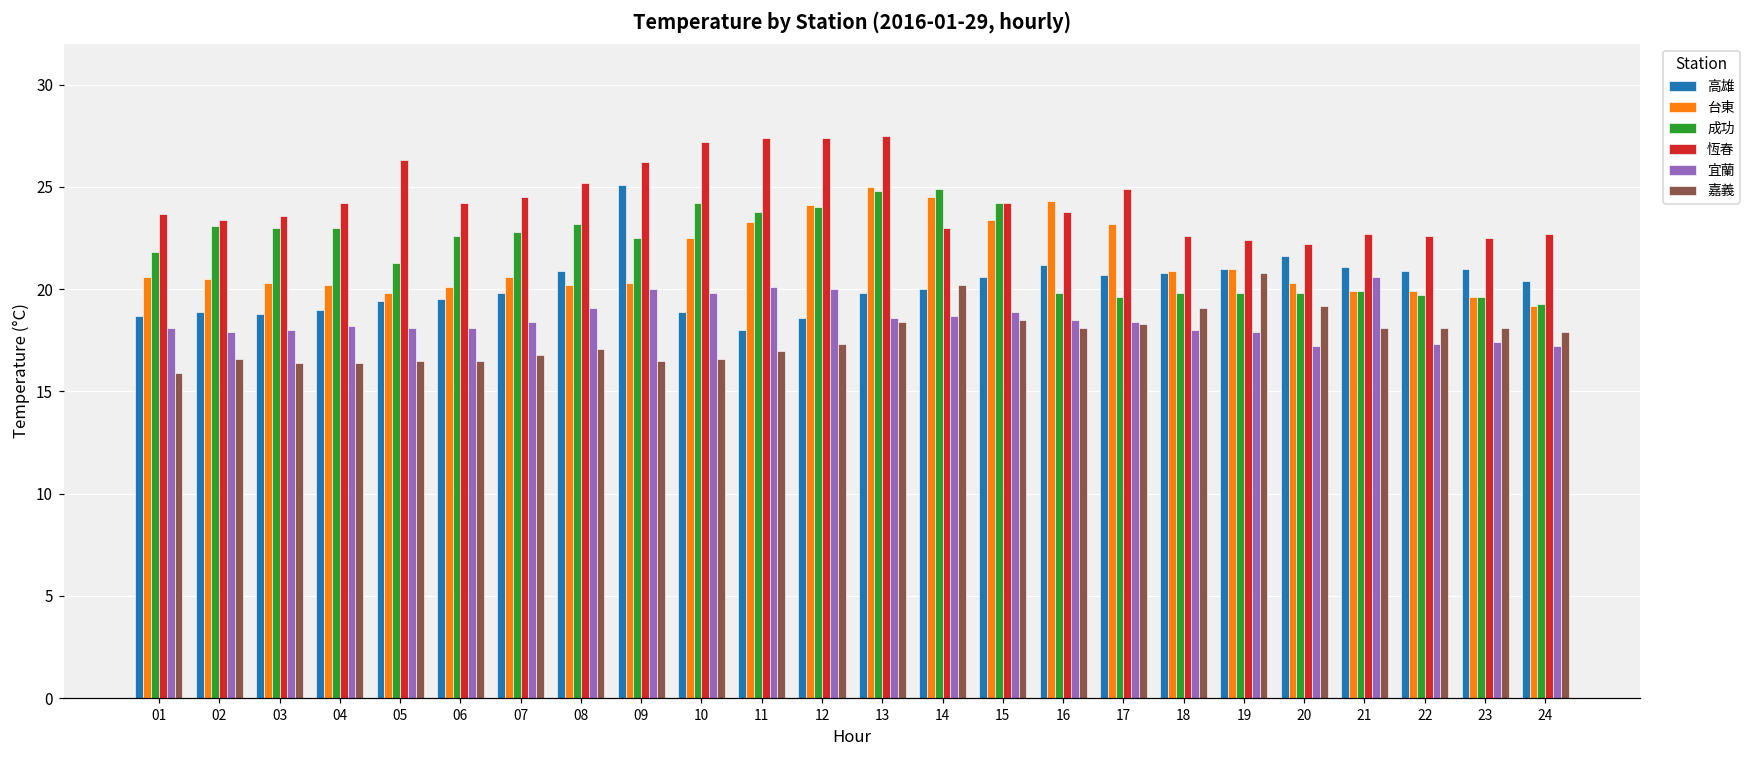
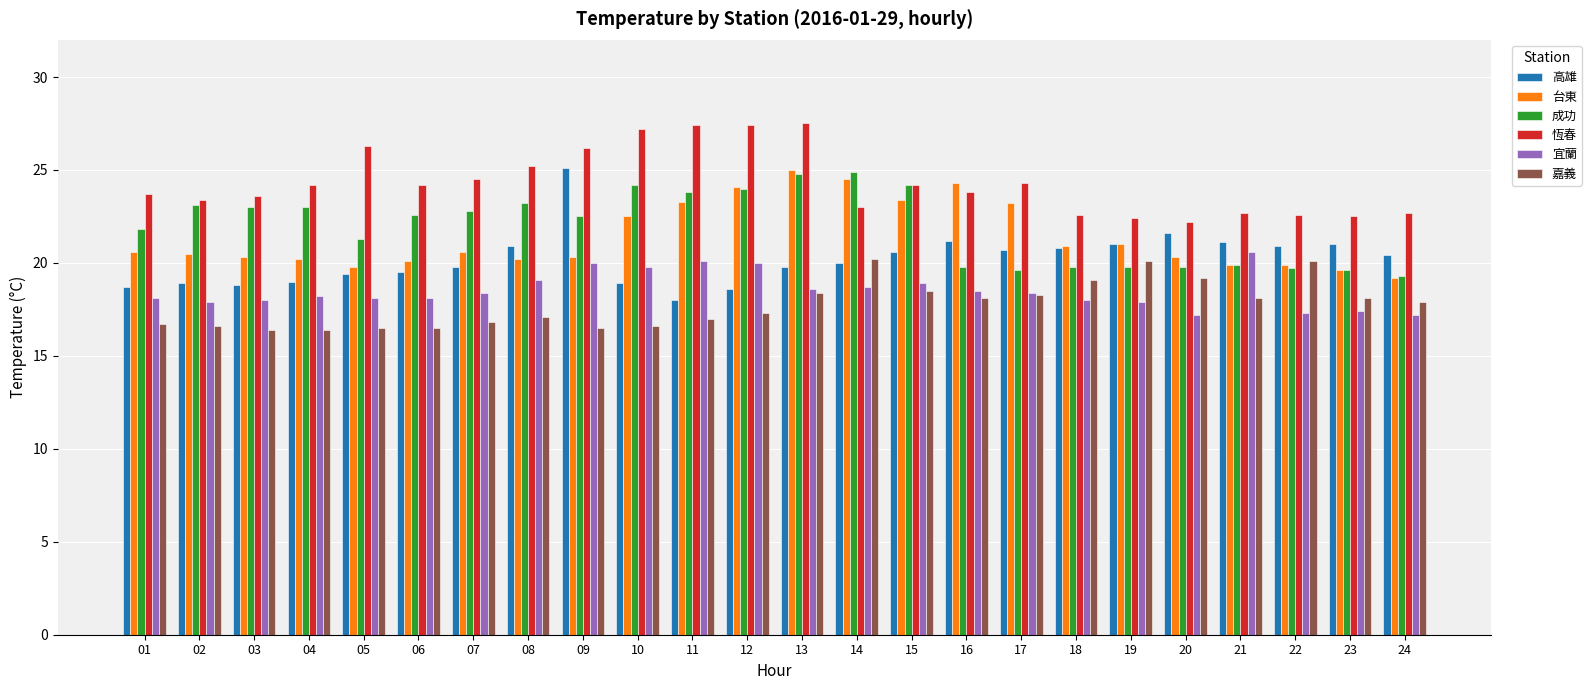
  {
    "高雄": {
      "01": 18.7,
      "02": 18.9,
      "03": 18.8,
      "04": 19.0,
      "05": 19.4,
      "06": 19.5,
      "07": 19.8,
      "08": 20.9,
      "09": 25.1,
      "10": 18.9,
      "11": 18.0,
      "12": 18.6,
      "13": 19.8,
      "14": 20.0,
      "15": 20.6,
      "16": 21.2,
      "17": 20.7,
      "18": 20.8,
      "19": 21.0,
      "20": 21.6,
      "21": 21.1,
      "22": 20.9,
      "23": 21.0,
      "24": 20.4
    },
    "台東": {
      "01": 20.6,
      "02": 20.5,
      "03": 20.3,
      "04": 20.2,
      "05": 19.8,
      "06": 20.1,
      "07": 20.6,
      "08": 20.2,
      "09": 20.3,
      "10": 22.5,
      "11": 23.3,
      "12": 24.1,
      "13": 25.0,
      "14": 24.5,
      "15": 23.4,
      "16": 24.3,
      "17": 23.2,
      "18": 20.9,
      "19": 21.0,
      "20": 20.3,
      "21": 19.9,
      "22": 19.9,
      "23": 19.6,
      "24": 19.2
    },
    "成功": {
      "01": 21.8,
      "02": 23.1,
      "03": 23.0,
      "04": 23.0,
      "05": 21.3,
      "06": 22.6,
      "07": 22.8,
      "08": 23.2,
      "09": 22.5,
      "10": 24.2,
      "11": 23.8,
      "12": 24.0,
      "13": 24.8,
      "14": 24.9,
      "15": 24.2,
      "16": 19.8,
      "17": 19.6,
      "18": 19.8,
      "19": 19.8,
      "20": 19.8,
      "21": 19.9,
      "22": 19.7,
      "23": 19.6,
      "24": 19.3
    },
    "恆春": {
      "01": 23.7,
      "02": 23.4,
      "03": 23.6,
      "04": 24.2,
      "05": 26.3,
      "06": 24.2,
      "07": 24.5,
      "08": 25.2,
      "09": 26.2,
      "10": 27.2,
      "11": 27.4,
      "12": 27.4,
      "13": 27.5,
      "14": 23.0,
      "15": 24.2,
      "16": 23.8,
-     "17": 24.9,
+     "17": 24.3,
      "18": 22.6,
      "19": 22.4,
      "20": 22.2,
      "21": 22.7,
      "22": 22.6,
      "23": 22.5,
      "24": 22.7
    },
    "宜蘭": {
      "01": 18.1,
      "02": 17.9,
      "03": 18.0,
      "04": 18.2,
      "05": 18.1,
      "06": 18.1,
      "07": 18.4,
      "08": 19.1,
      "09": 20.0,
      "10": 19.8,
      "11": 20.1,
      "12": 20.0,
      "13": 18.6,
      "14": 18.7,
      "15": 18.9,
      "16": 18.5,
      "17": 18.4,
      "18": 18.0,
      "19": 17.9,
      "20": 17.2,
      "21": 20.6,
      "22": 17.3,
      "23": 17.4,
      "24": 17.2
    },
    "嘉義": {
-     "01": 15.9,
+     "01": 16.7,
      "02": 16.6,
      "03": 16.4,
      "04": 16.4,
      "05": 16.5,
      "06": 16.5,
      "07": 16.8,
      "08": 17.1,
      "09": 16.5,
      "10": 16.6,
      "11": 17.0,
      "12": 17.3,
      "13": 18.4,
      "14": 20.2,
      "15": 18.5,
      "16": 18.1,
      "17": 18.3,
      "18": 19.1,
-     "19": 20.8,
+     "19": 20.1,
      "20": 19.2,
      "21": 18.1,
-     "22": 18.1,
+     "22": 20.1,
      "23": 18.1,
      "24": 17.9
    }
  }
